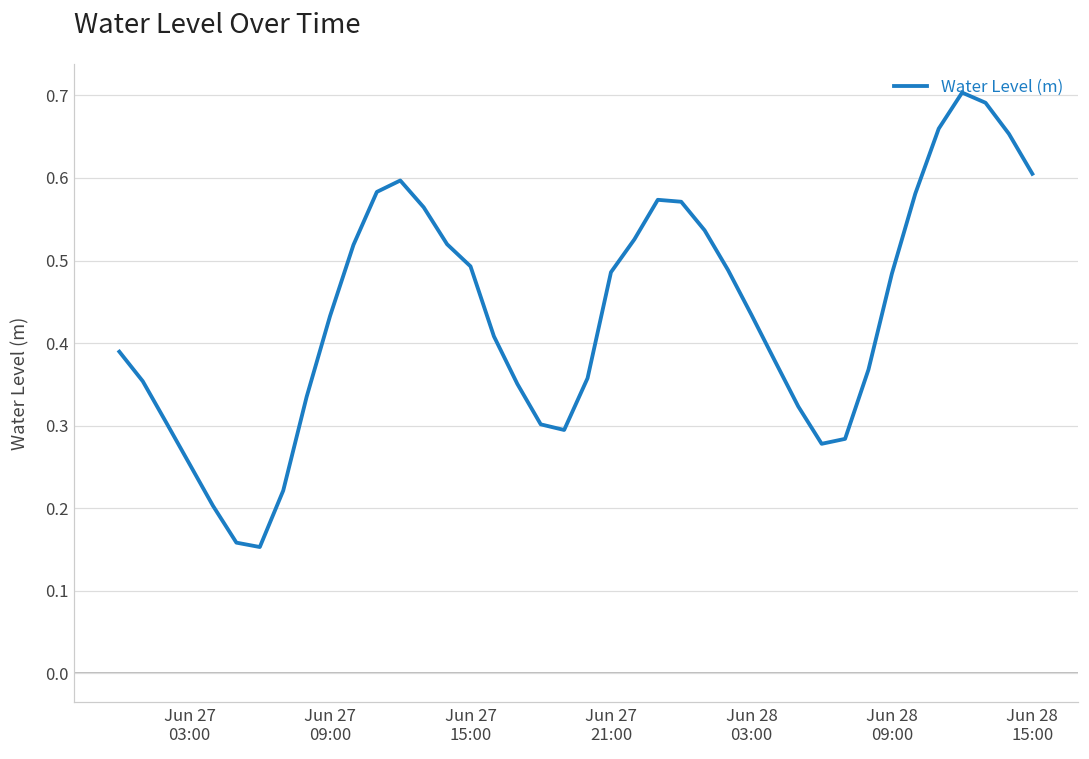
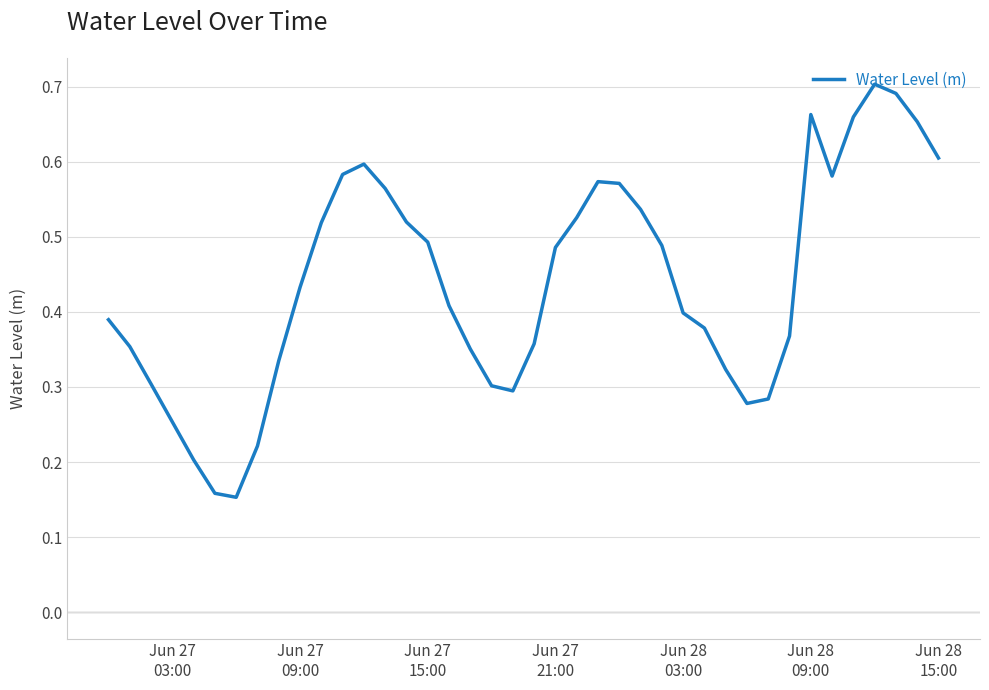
  {
    "Jun 27 03:00": 0.25,
    "Jun 27 09:00": 0.43,
    "Jun 27 15:00": 0.49,
    "Jun 27 21:00": 0.49,
-   "Jun 28 03:00": 0.43,
-   "Jun 28 09:00": 0.48,
+   "Jun 28 03:00": 0.40,
+   "Jun 28 09:00": 0.66,
    "Jun 28 15:00": 0.61
  }
